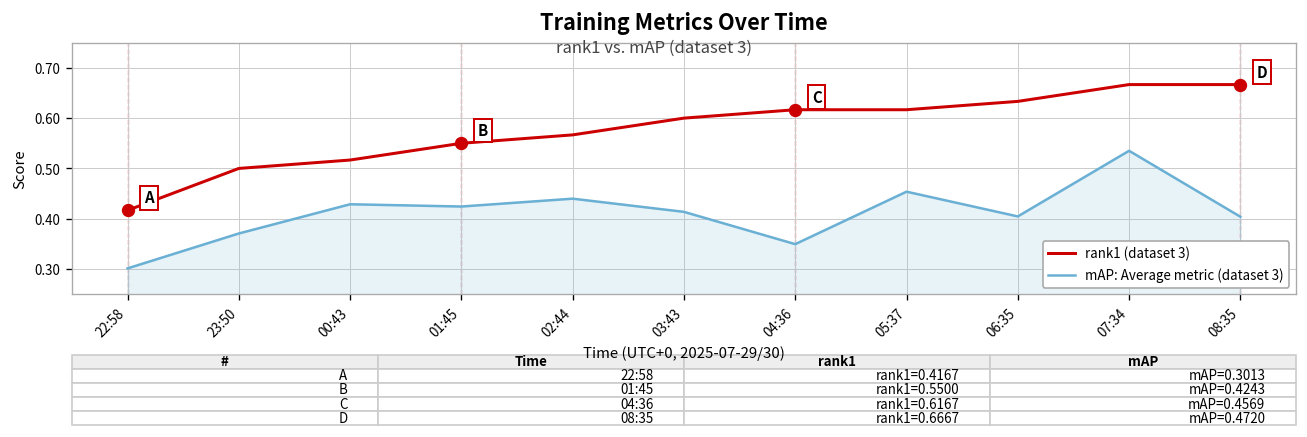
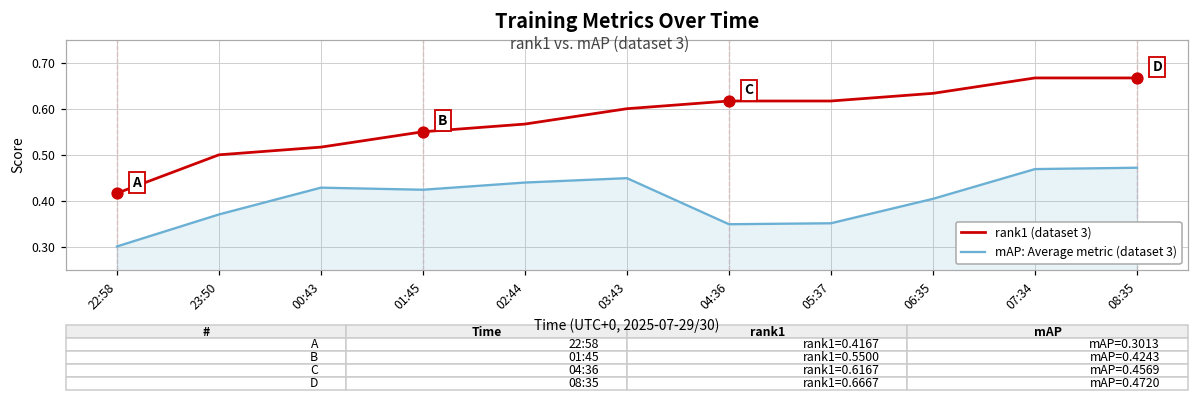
  {
    "mAP: Average metric (dataset 3)": {
      "22:58": 0.30,
      "23:50": 0.37,
      "00:43": 0.43,
      "01:45": 0.42,
      "02:44": 0.44,
-     "03:43": 0.41,
+     "03:43": 0.45,
      "04:36": 0.35,
-     "05:37": 0.45,
+     "05:37": 0.35,
      "06:35": 0.40,
-     "07:34": 0.54,
-     "08:35": 0.40
+     "07:34": 0.47,
+     "08:35": 0.47
    }
  }
